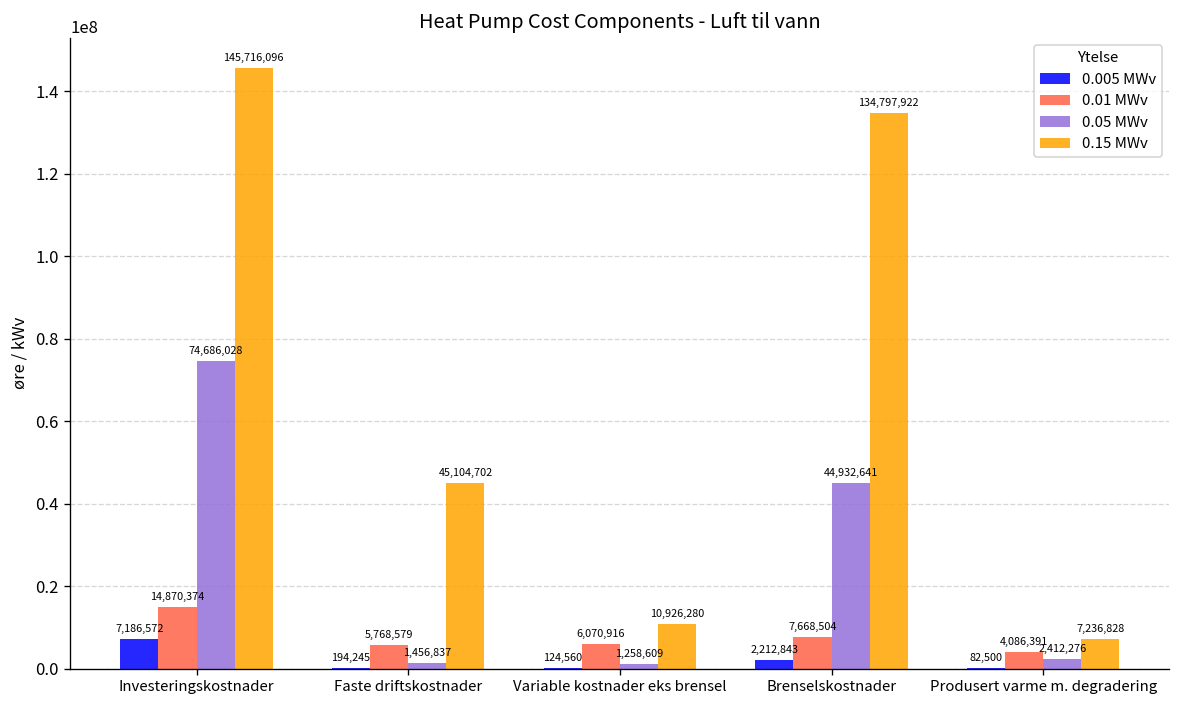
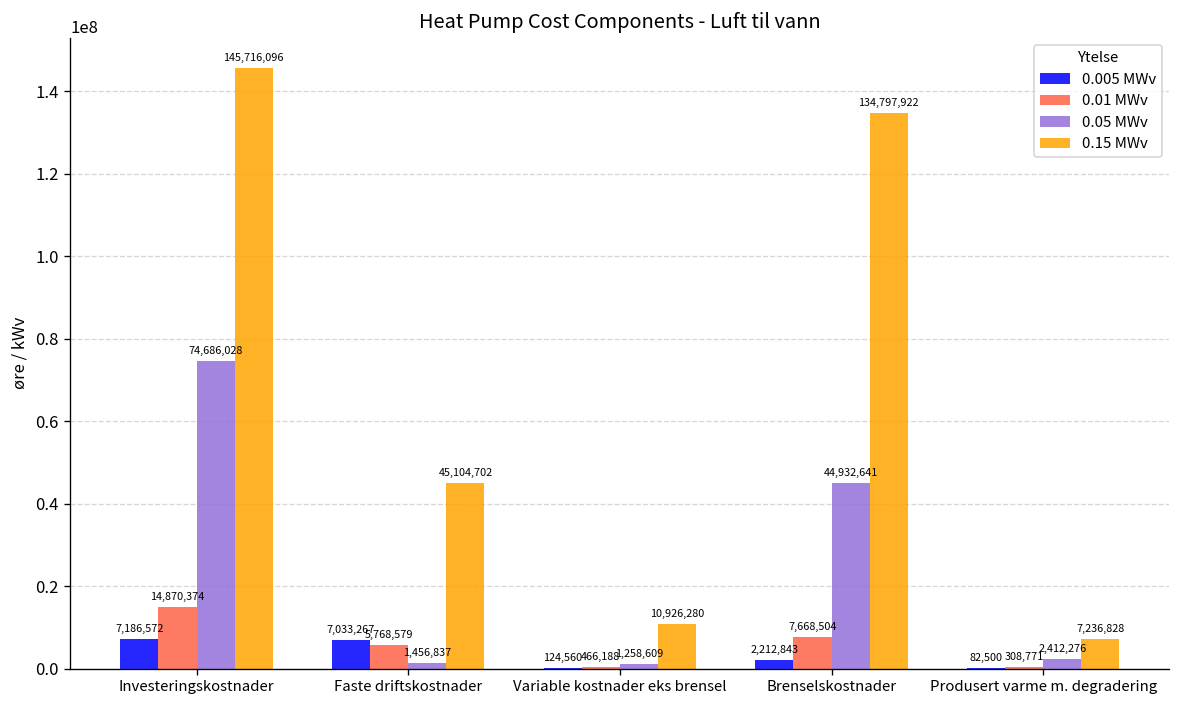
  {
    "0.005 MWv": {
      "Investeringskostnader": "7,186,572",
-     "Faste driftskostnader": "194,245",
+     "Faste driftskostnader": "7,033,267",
      "Variable kostnader eks brensel": "124,560",
      "Brenselskostnader": "2,212,843",
      "Produsert varme m. degradering": "82,500"
    },
    "0.01 MWv": {
      "Investeringskostnader": "14,870,374",
      "Faste driftskostnader": "5,768,579",
-     "Variable kostnader eks brensel": "6,070,916",
+     "Variable kostnader eks brensel": "466,188",
      "Brenselskostnader": "7,668,504",
-     "Produsert varme m. degradering": "4,086,391"
+     "Produsert varme m. degradering": "308,771"
    },
    "0.05 MWv": {
      "Investeringskostnader": "74,686,028",
      "Faste driftskostnader": "1,456,837",
      "Variable kostnader eks brensel": "1,258,609",
      "Brenselskostnader": "44,932,641",
      "Produsert varme m. degradering": "2,412,276"
    },
    "0.15 MWv": {
      "Investeringskostnader": "145,716,096",
      "Faste driftskostnader": "45,104,702",
      "Variable kostnader eks brensel": "10,926,280",
      "Brenselskostnader": "134,797,922",
      "Produsert varme m. degradering": "7,236,828"
    }
  }
